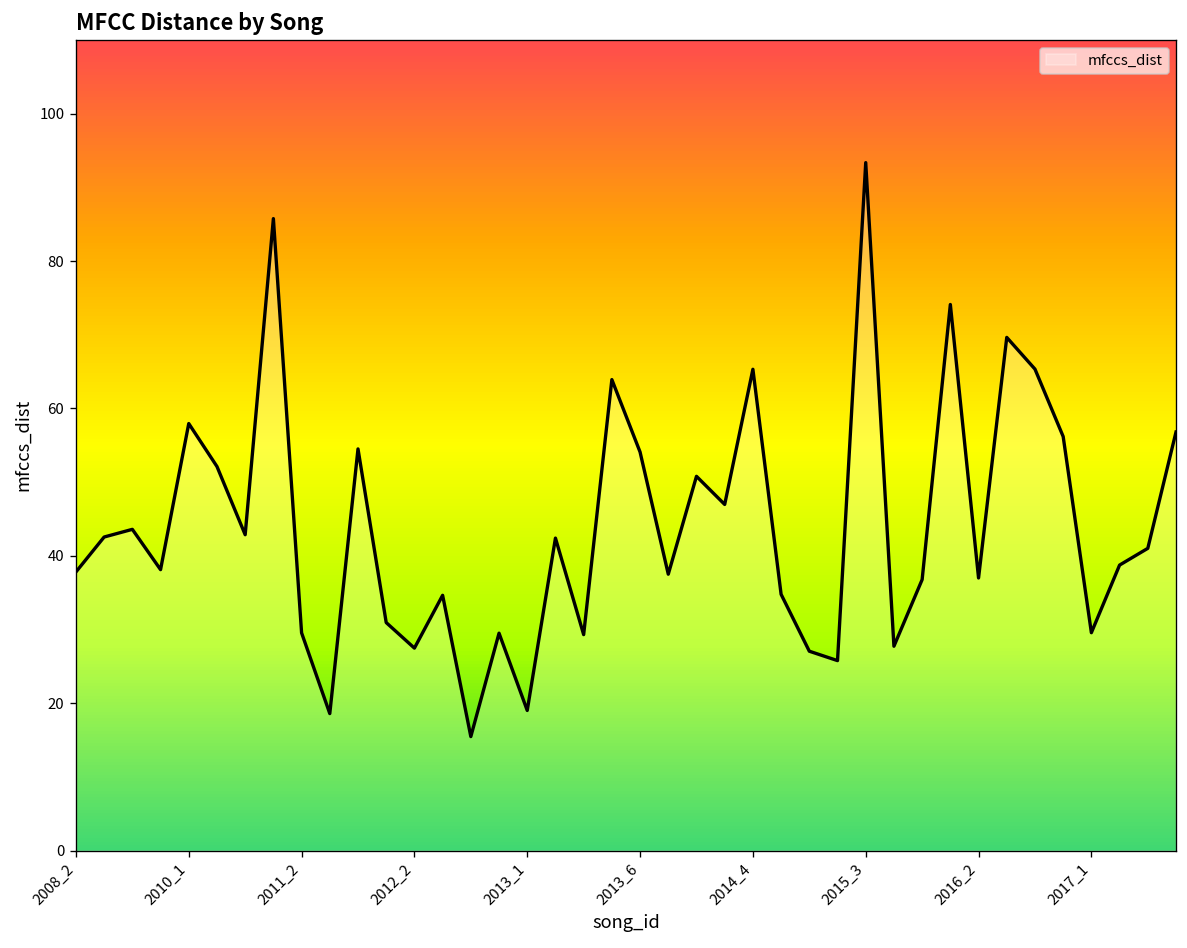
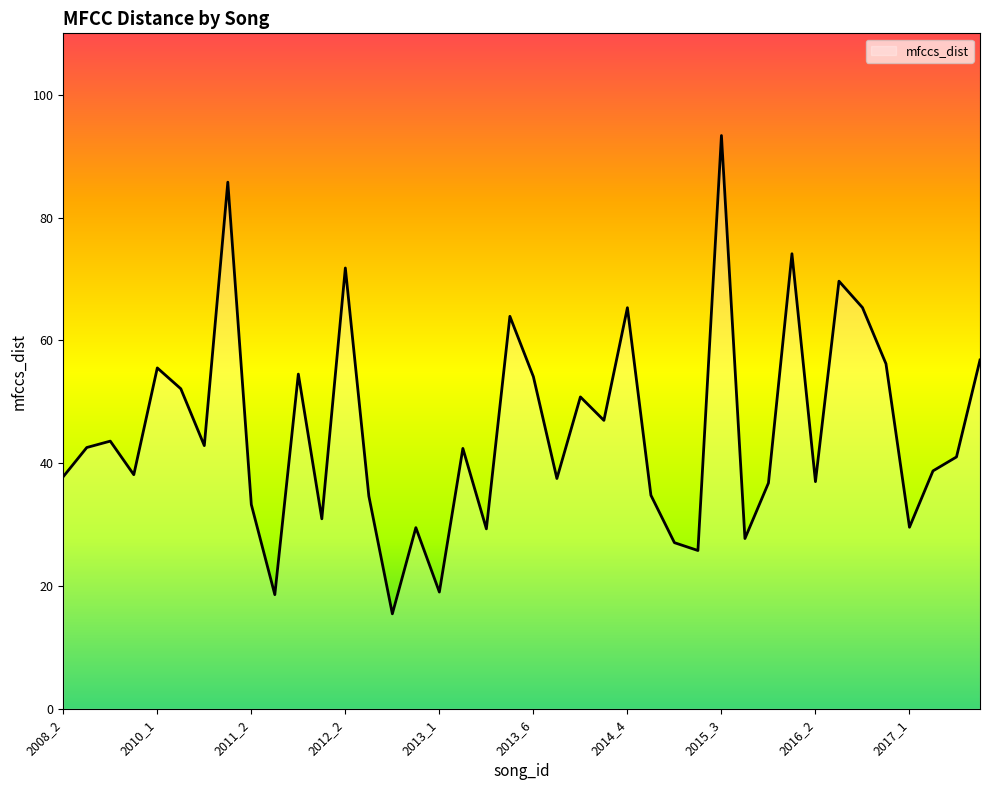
  {
    "2008_2": 38,
-   "2010_1": 58,
-   "2011_2": 30,
-   "2012_2": 27,
+   "2010_1": 56,
+   "2011_2": 33,
+   "2012_2": 72,
    "2013_1": 19,
    "2013_6": 54,
    "2014_4": 65,
    "2015_3": 93,
    "2016_2": 37,
    "2017_1": 30
  }
